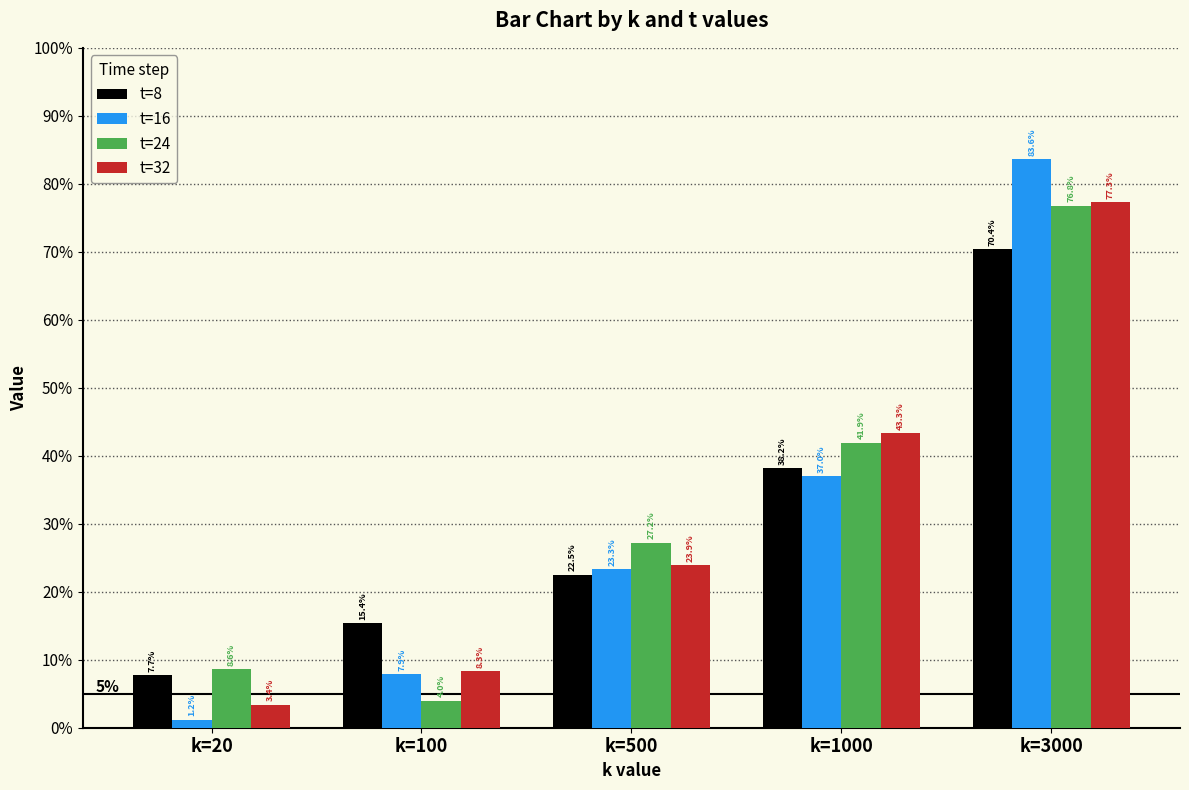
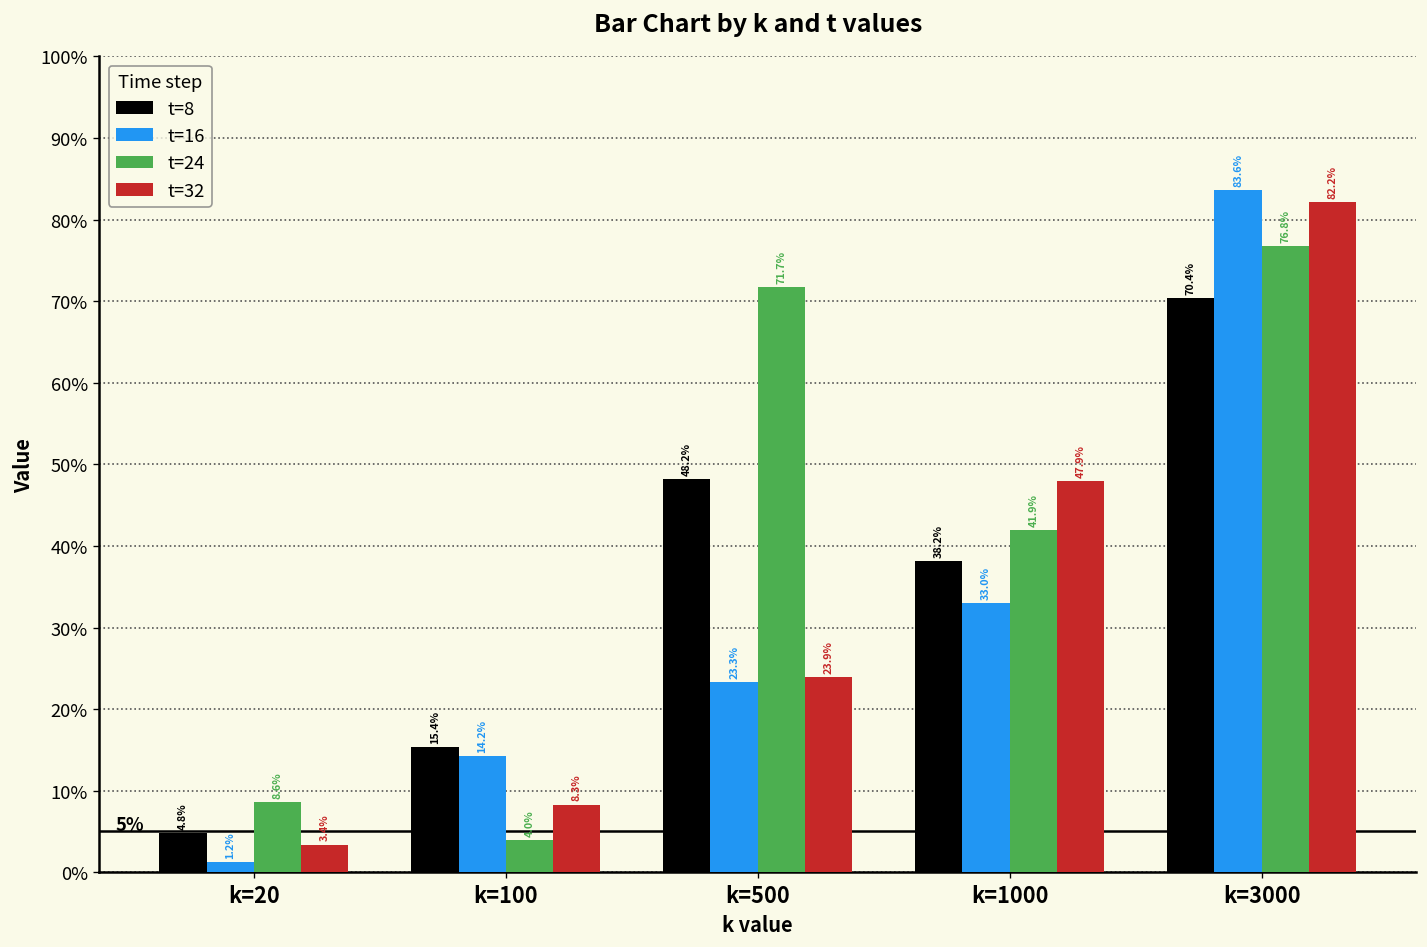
  {
    "t=8": {
-     "k=20": "7.7%",
+     "k=20": "4.8%",
      "k=100": "15.4%",
-     "k=500": "22.5%",
+     "k=500": "48.2%",
      "k=1000": "38.2%",
      "k=3000": "70.4%"
    },
    "t=16": {
      "k=20": "1.2%",
-     "k=100": "7.9%",
+     "k=100": "14.2%",
      "k=500": "23.3%",
-     "k=1000": "37.0%",
+     "k=1000": "33.0%",
      "k=3000": "83.6%"
    },
    "t=24": {
      "k=20": "8.6%",
      "k=100": "4.0%",
-     "k=500": "27.2%",
+     "k=500": "71.7%",
      "k=1000": "41.9%",
      "k=3000": "76.8%"
    },
    "t=32": {
      "k=20": "3.4%",
      "k=100": "8.3%",
      "k=500": "23.9%",
-     "k=1000": "43.3%",
-     "k=3000": "77.3%"
+     "k=1000": "47.9%",
+     "k=3000": "82.2%"
    }
  }
